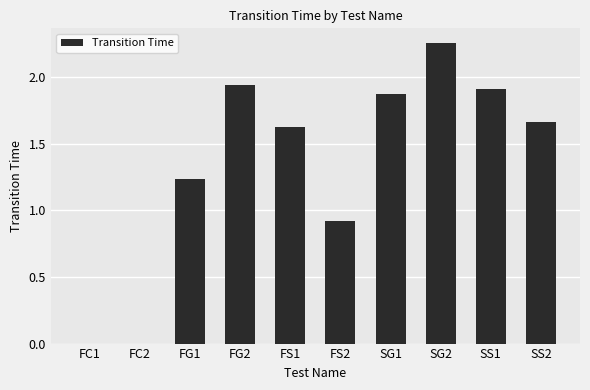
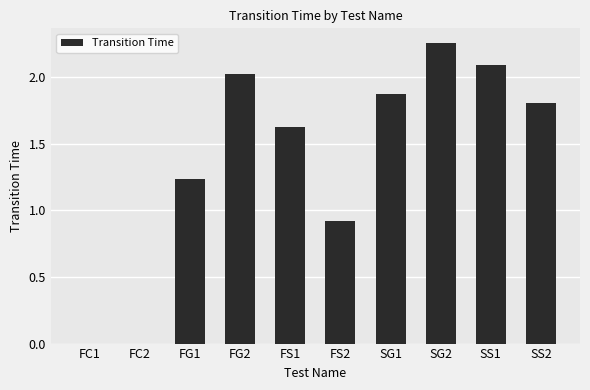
  {
    "FC1": 0.00,
    "FC2": 0.00,
    "FG1": 1.23,
-   "FG2": 1.94,
+   "FG2": 2.03,
    "FS1": 1.62,
    "FS2": 0.92,
    "SG1": 1.87,
    "SG2": 2.25,
-   "SS1": 1.91,
-   "SS2": 1.66
+   "SS1": 2.09,
+   "SS2": 1.81
  }
